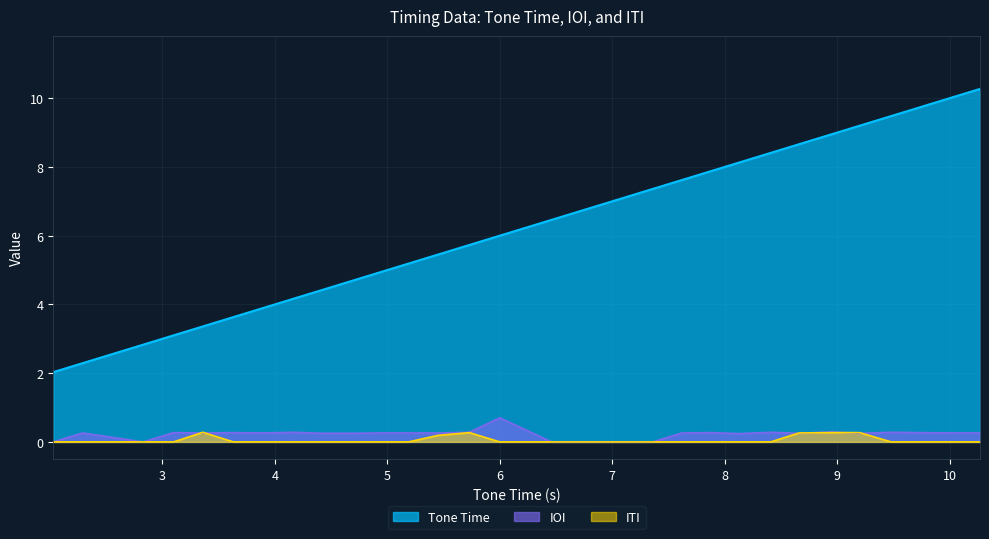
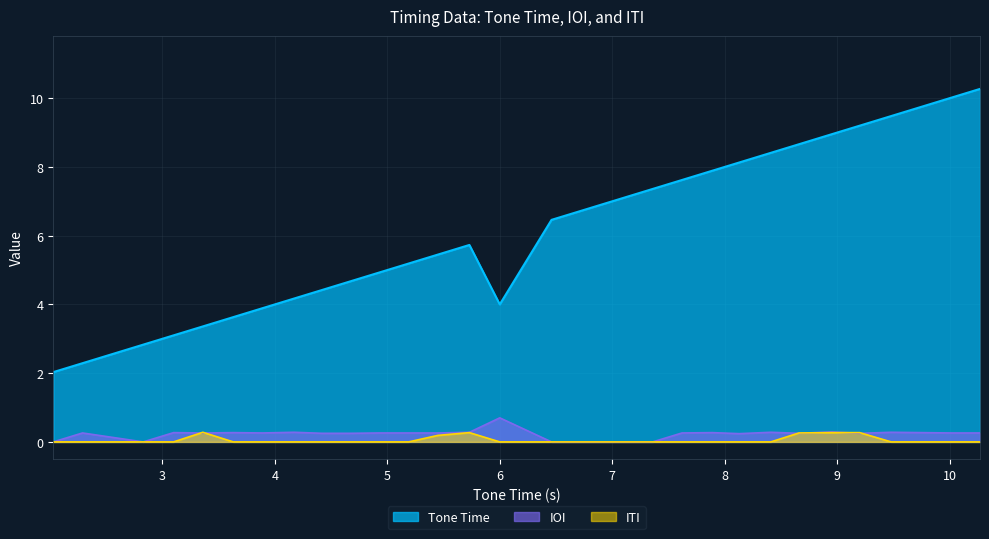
  {
    "Tone Time": {
-     "6": 6
+     "6": 4
    },
    "IOI": {
      "6": 0.7
    },
    "ITI": {
      "6": 0
    }
  }
